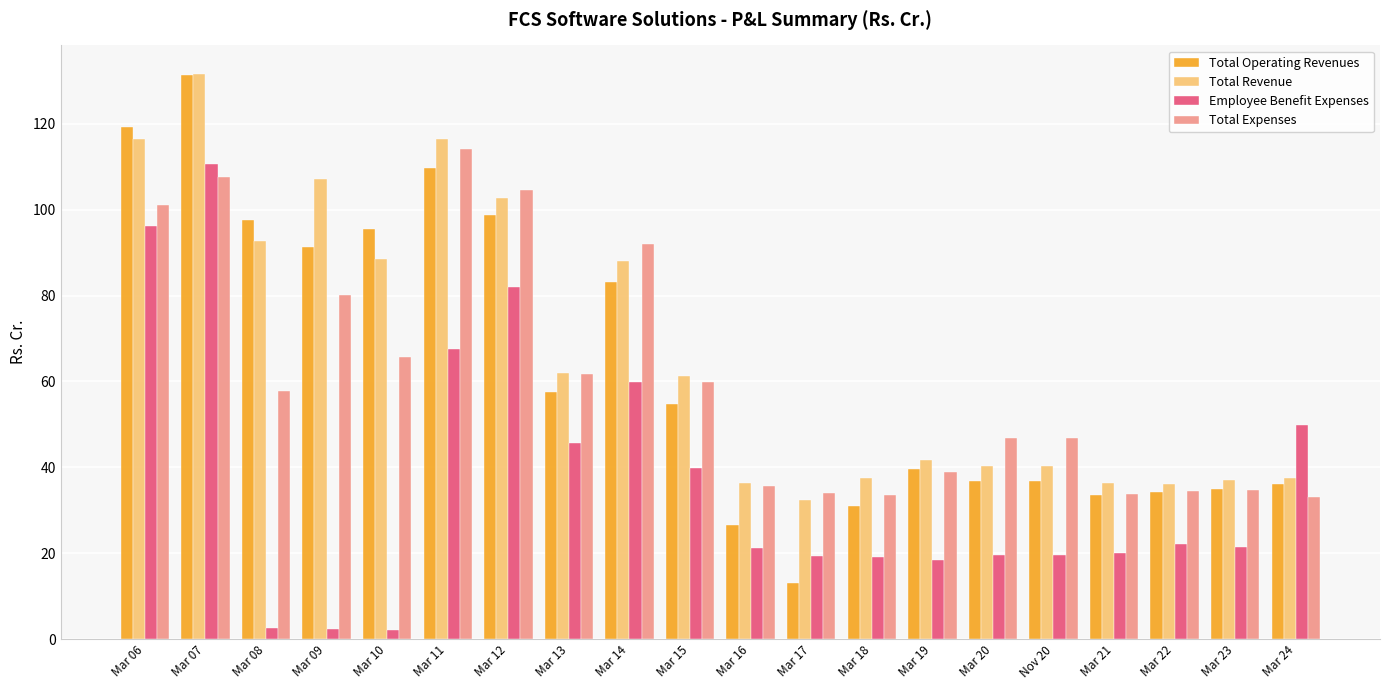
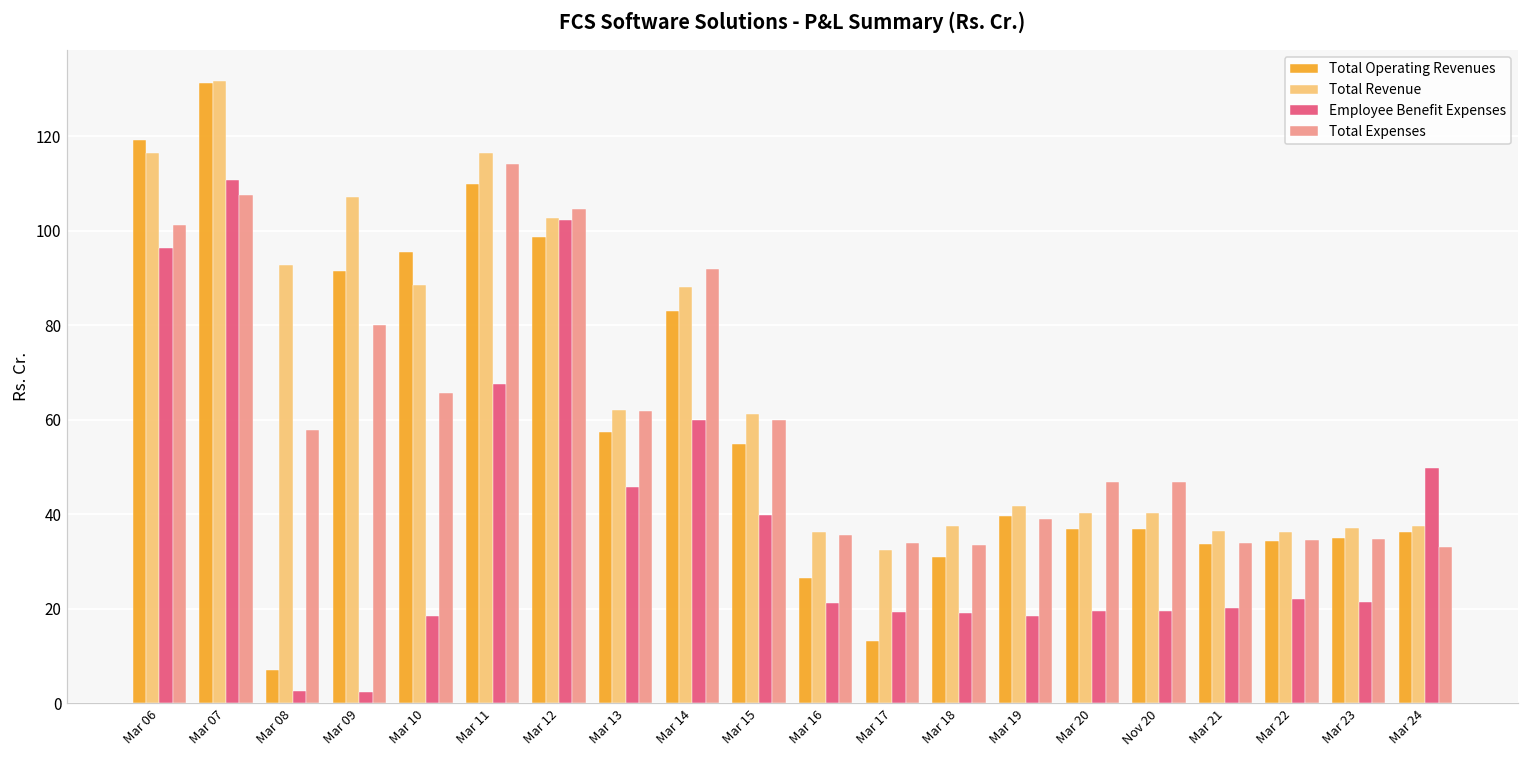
  {
    "Total Operating Revenues": {
      "Mar 06": 119,
      "Mar 07": 131,
-     "Mar 08": 98,
+     "Mar 08": 7,
      "Mar 09": 91,
      "Mar 10": 95,
      "Mar 11": 110,
      "Mar 12": 99,
      "Mar 13": 57,
      "Mar 14": 83,
      "Mar 15": 55,
      "Mar 16": 26,
      "Mar 17": 13,
      "Mar 18": 31,
      "Mar 19": 40,
      "Mar 20": 37,
      "Nov 20": 37,
      "Mar 21": 34,
      "Mar 22": 34,
      "Mar 23": 35,
      "Mar 24": 36
    },
    "Employee Benefit Expenses": {
      "Mar 06": 96,
      "Mar 07": 111,
      "Mar 08": 3,
      "Mar 09": 2,
-     "Mar 10": 2,
+     "Mar 10": 18,
      "Mar 11": 68,
-     "Mar 12": 82,
+     "Mar 12": 102,
      "Mar 13": 46,
      "Mar 14": 60,
      "Mar 15": 40,
      "Mar 16": 21,
      "Mar 17": 19,
      "Mar 18": 19,
      "Mar 19": 18,
      "Mar 20": 20,
      "Nov 20": 20,
      "Mar 21": 20,
      "Mar 22": 22,
      "Mar 23": 21,
      "Mar 24": 50
    }
  }
